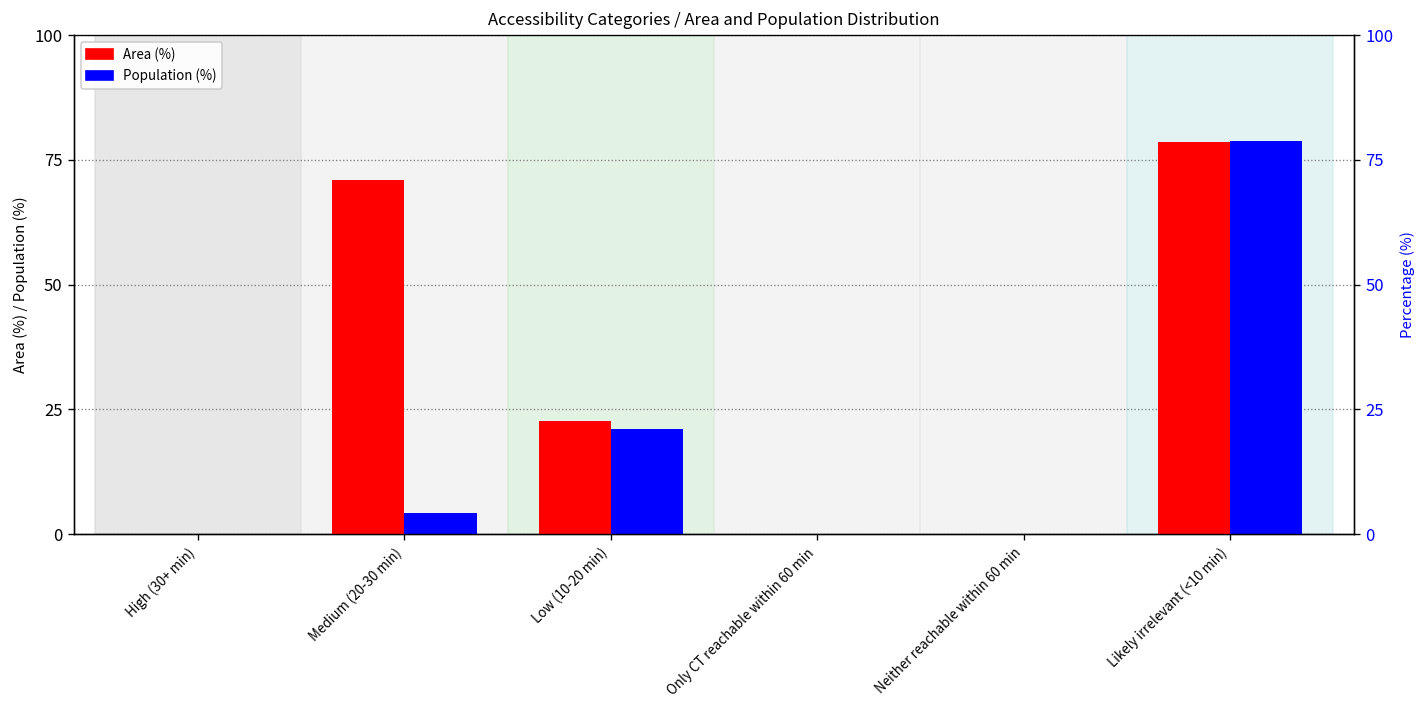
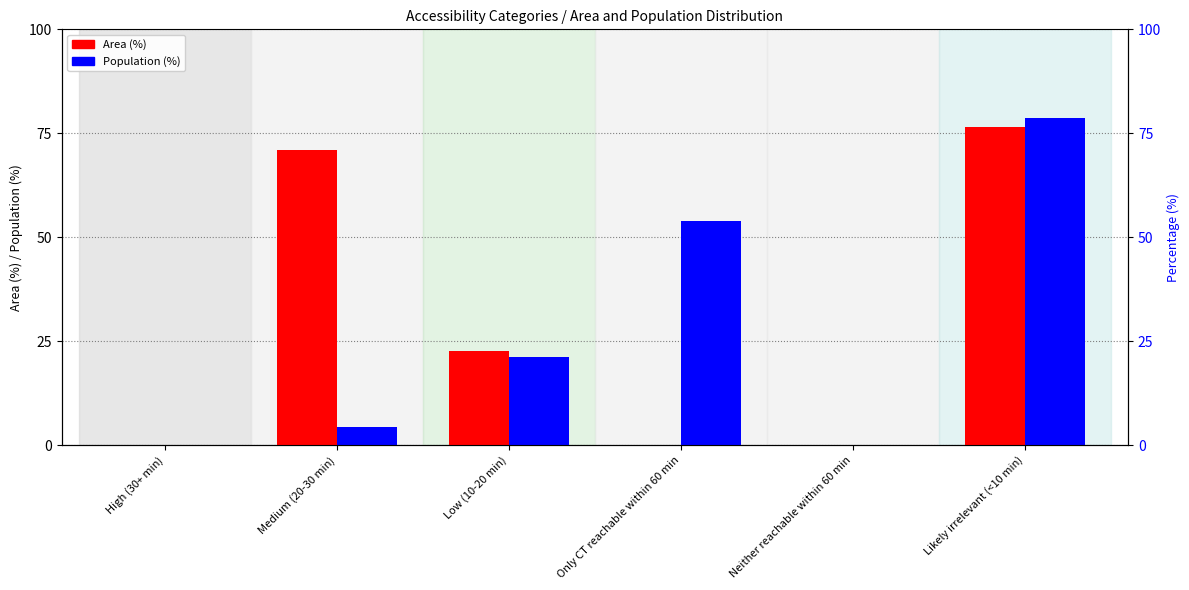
  {
    "Area (%)": {
      "High (30+ min)": 0,
      "Medium (20-30 min)": 71,
      "Low (10-20 min)": 23,
      "Only CT reachable within 60 min": 0,
      "Neither reachable within 60 min": 0,
-     "Likely irrelevant (<10 min)": 79
+     "Likely irrelevant (<10 min)": 76
    },
    "Population (%)": {
      "High (30+ min)": 0,
      "Medium (20-30 min)": 4,
      "Low (10-20 min)": 21,
-     "Only CT reachable within 60 min": 0,
+     "Only CT reachable within 60 min": 54,
      "Neither reachable within 60 min": 0,
      "Likely irrelevant (<10 min)": 79
    }
  }
